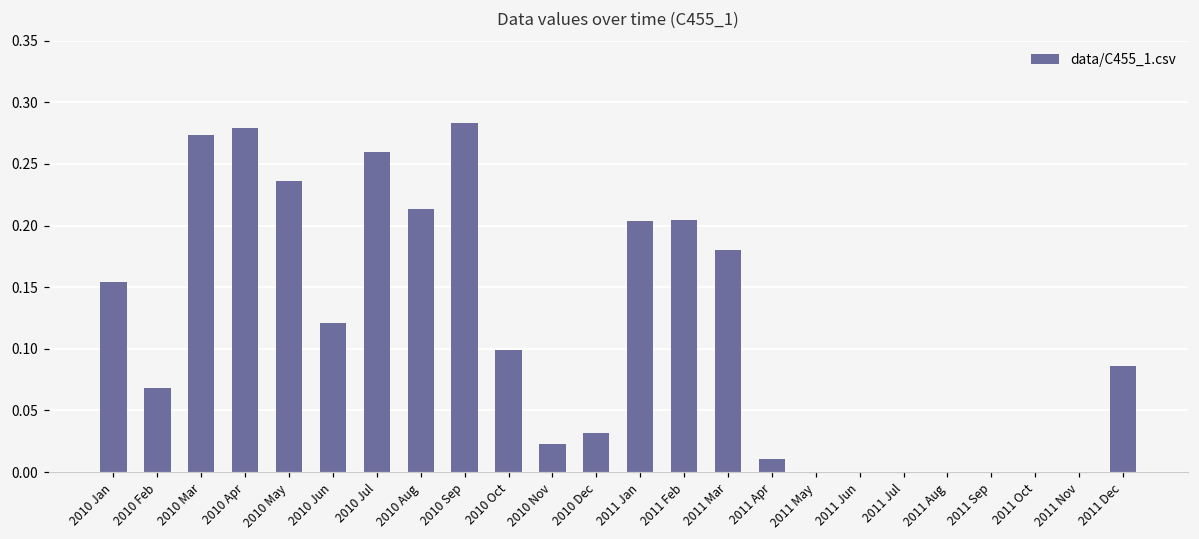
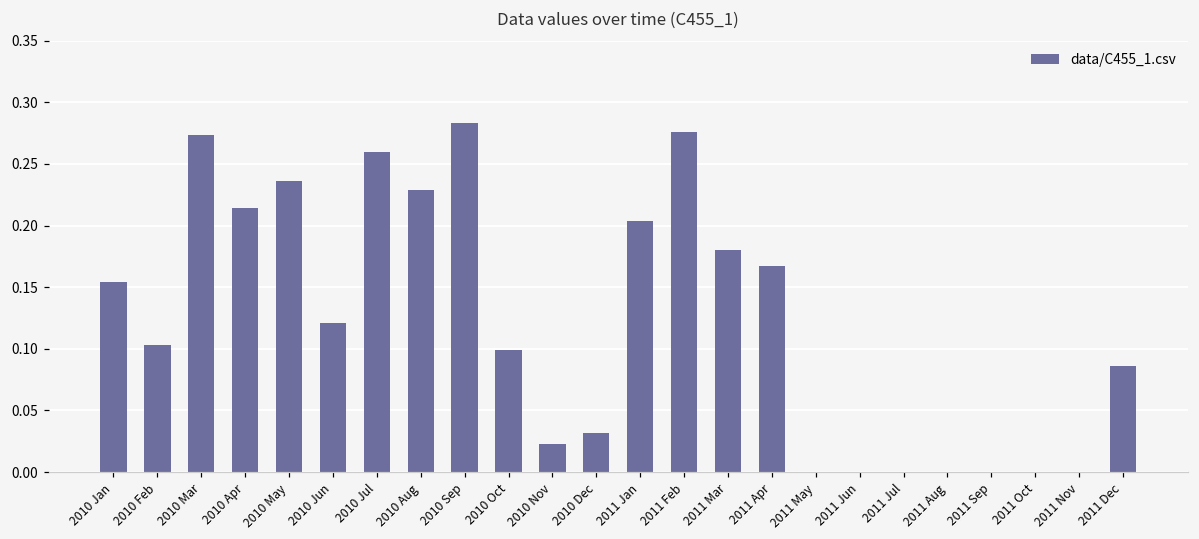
  {
    "2010 Jan": 0.154,
-   "2010 Feb": 0.068,
+   "2010 Feb": 0.103,
    "2010 Mar": 0.274,
-   "2010 Apr": 0.279,
+   "2010 Apr": 0.214,
    "2010 May": 0.236,
    "2010 Jun": 0.121,
    "2010 Jul": 0.260,
-   "2010 Aug": 0.213,
+   "2010 Aug": 0.229,
    "2010 Sep": 0.283,
    "2010 Oct": 0.099,
    "2010 Nov": 0.023,
    "2010 Dec": 0.032,
    "2011 Jan": 0.204,
-   "2011 Feb": 0.205,
+   "2011 Feb": 0.276,
    "2011 Mar": 0.180,
-   "2011 Apr": 0.011,
+   "2011 Apr": 0.167,
    "2011 May": 0.000,
    "2011 Jun": 0.000,
    "2011 Jul": 0.000,
    "2011 Aug": 0.000,
    "2011 Sep": 0.000,
    "2011 Oct": 0.000,
    "2011 Nov": 0.000,
    "2011 Dec": 0.086
  }
